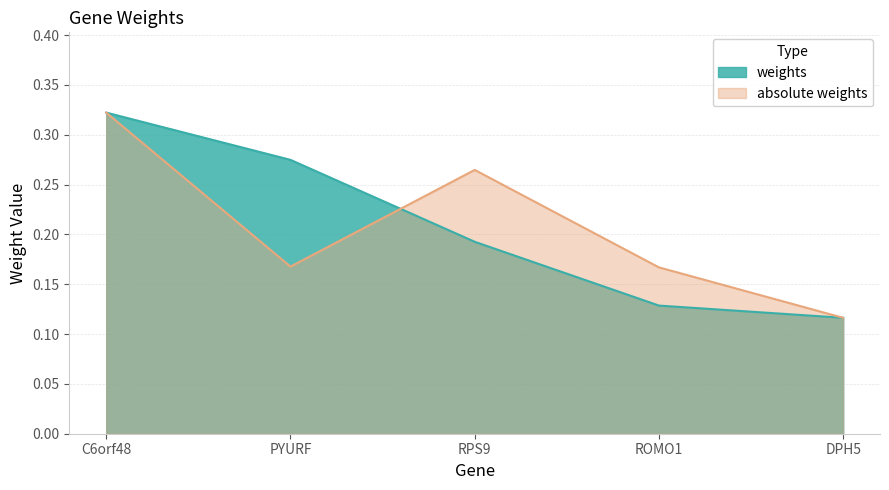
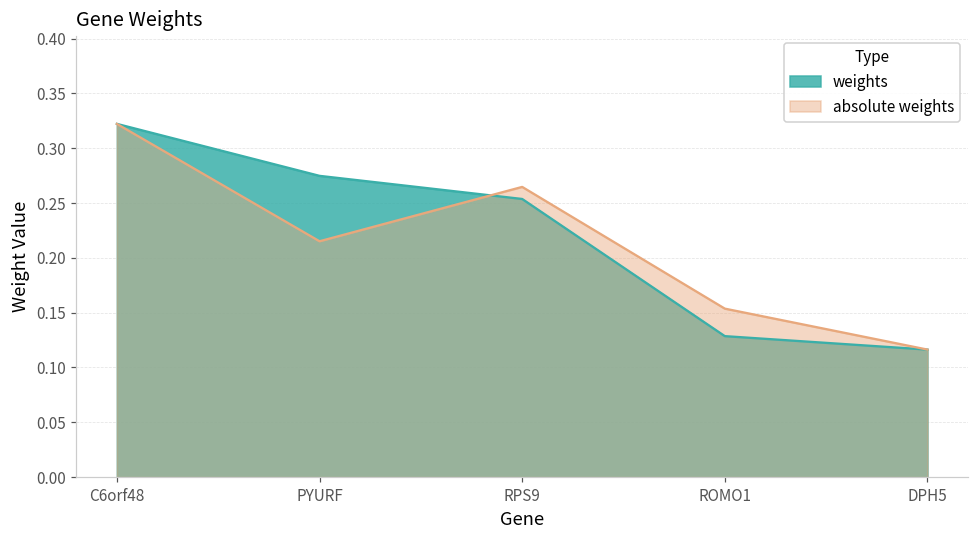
  {
    "weights": {
      "PYURF": 0.27,
-     "RPS9": 0.19,
+     "RPS9": 0.25,
      "ROMO1": 0.13
    },
    "absolute weights": {
-     "PYURF": 0.17,
+     "PYURF": 0.22,
      "RPS9": 0.26,
-     "ROMO1": 0.17
+     "ROMO1": 0.15
    }
  }
